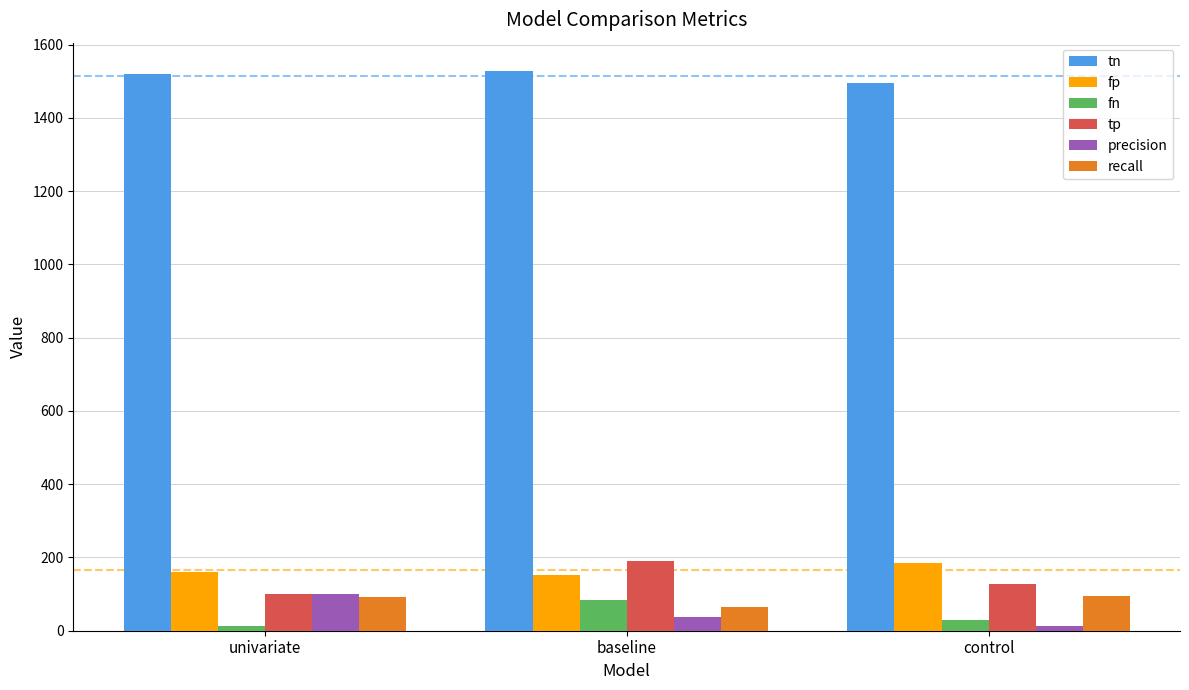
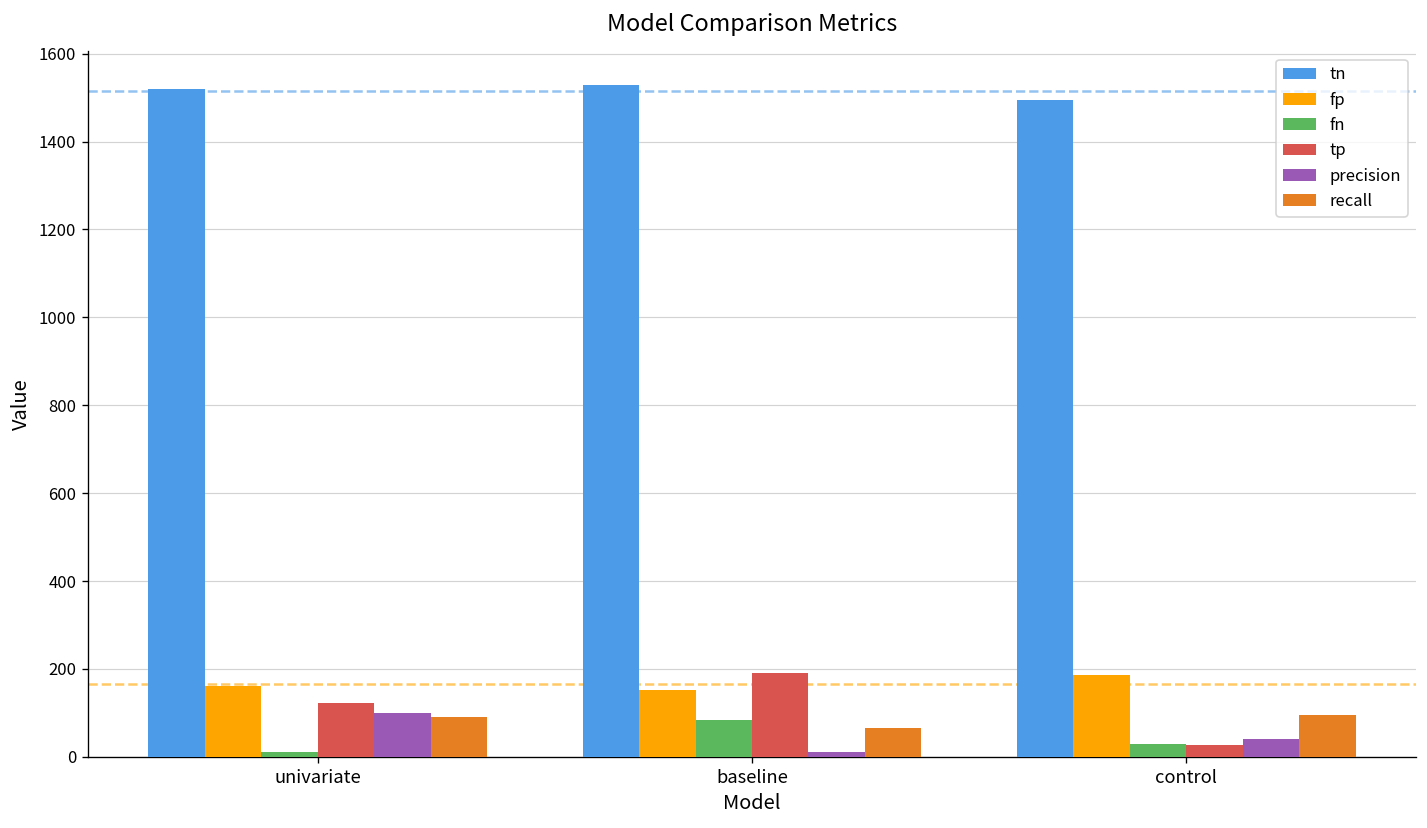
  {
    "tn": {
      "univariate": 1520,
      "baseline": 1530,
      "control": 1490
    },
    "fn": {
      "univariate": 10,
      "baseline": 80,
      "control": 30
    },
    "tp": {
-     "univariate": 100,
+     "univariate": 120,
      "baseline": 190,
-     "control": 130
+     "control": 30
    },
    "precision": {
      "univariate": 100,
-     "baseline": 40,
-     "control": 10
+     "baseline": 10,
+     "control": 40
    }
  }
